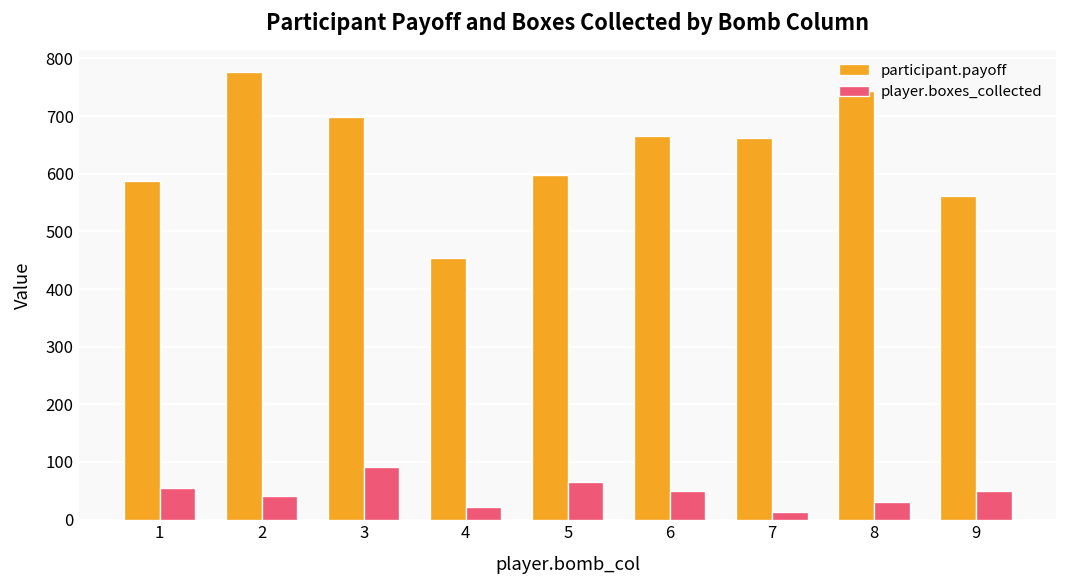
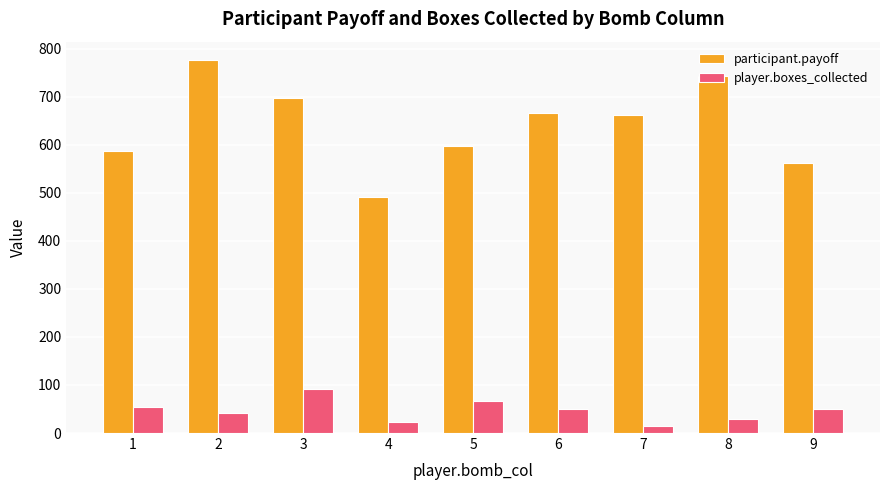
  {
    "participant.payoff": {
      "1": 590,
      "2": 780,
      "3": 700,
-     "4": 450,
+     "4": 490,
      "5": 600,
      "6": 670,
      "7": 660,
      "8": 740,
      "9": 560
    },
    "player.boxes_collected": {
      "1": 60,
      "2": 40,
      "3": 90,
      "4": 20,
      "5": 70,
      "6": 50,
      "7": 10,
      "8": 30,
      "9": 50
    }
  }
